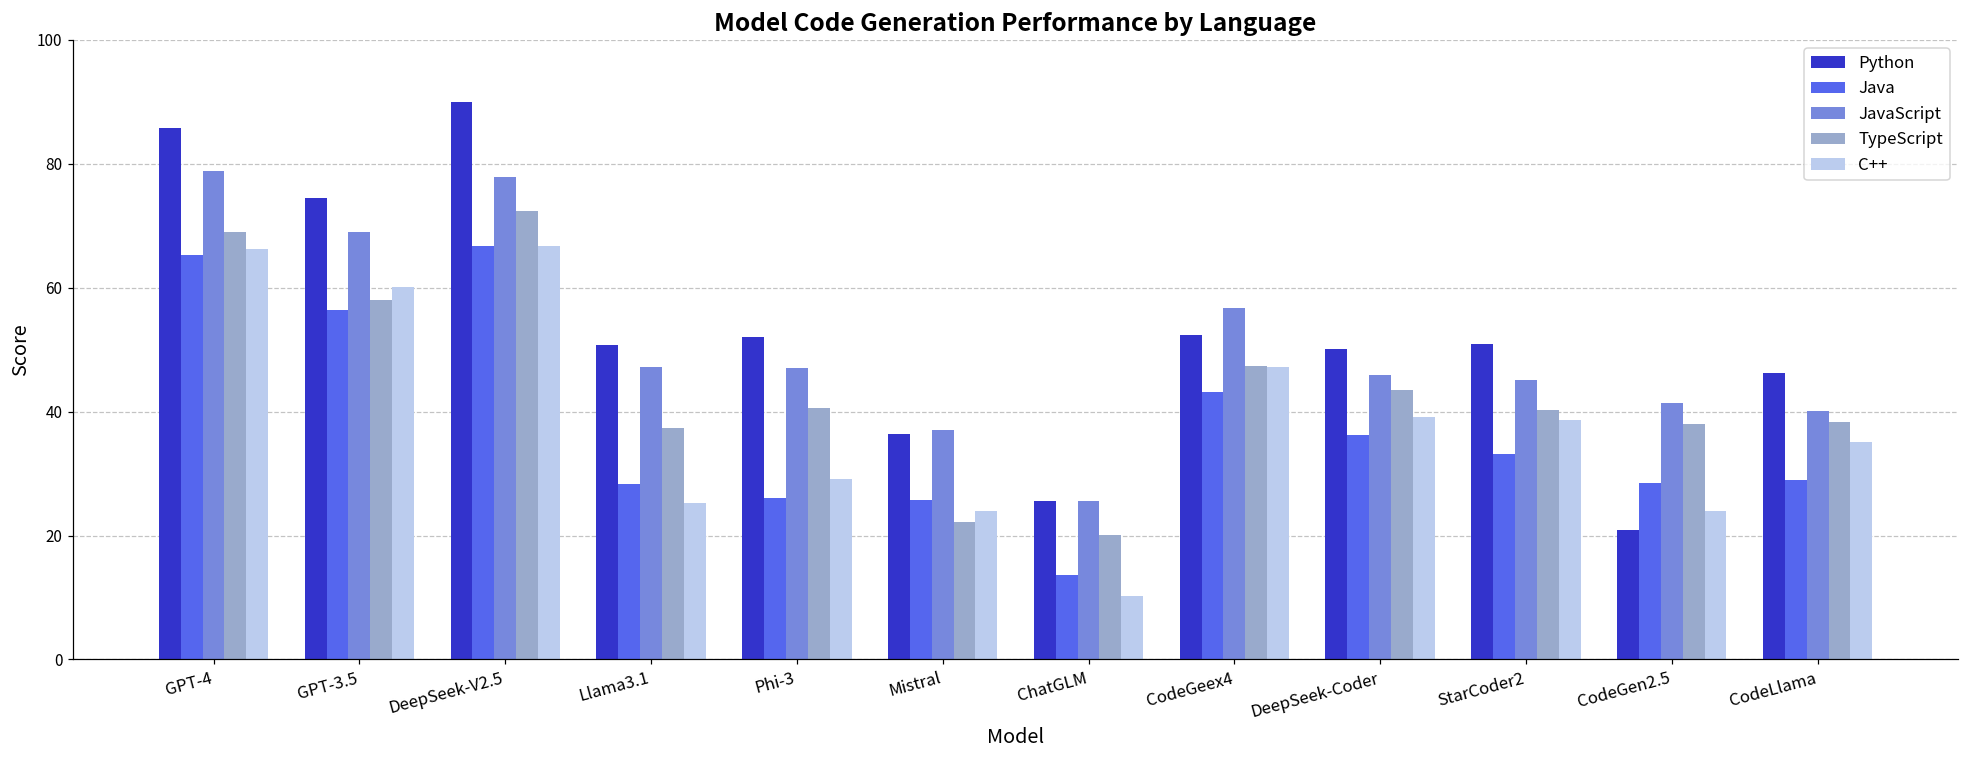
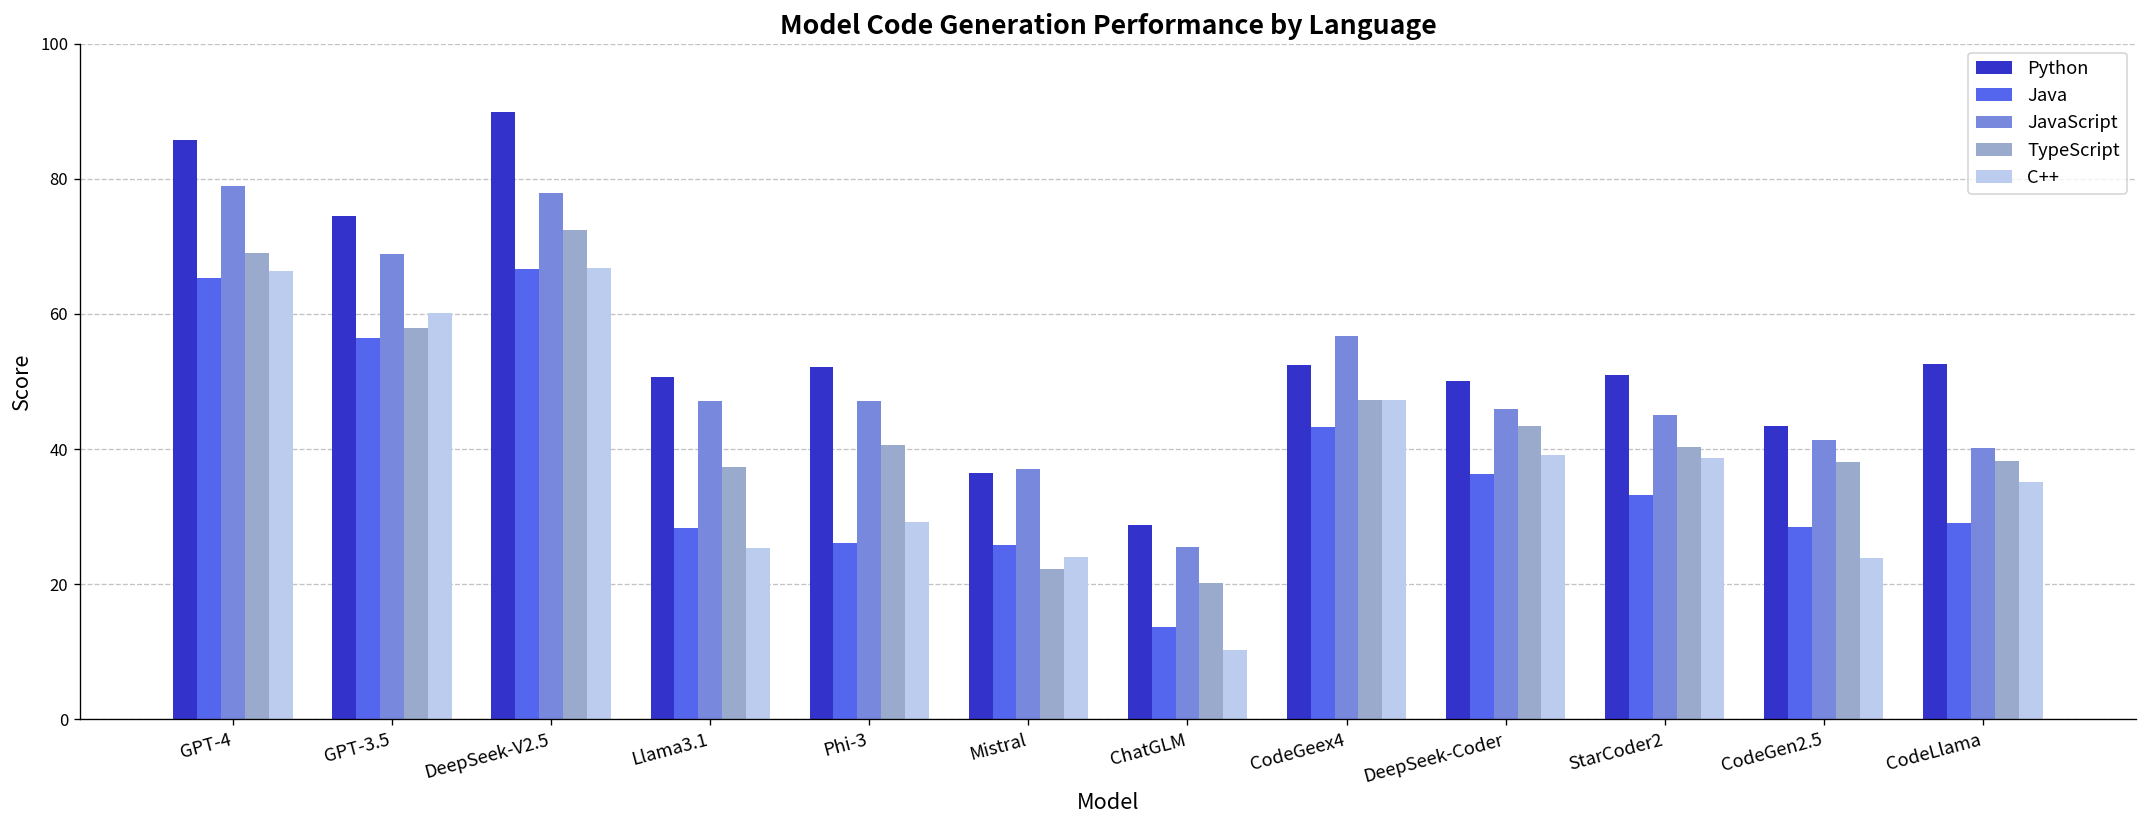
  {
    "Python": {
      "GPT-4": 86,
      "GPT-3.5": 74,
      "DeepSeek-V2.5": 90,
      "Llama3.1": 51,
      "Phi-3": 52,
      "Mistral": 36,
-     "ChatGLM": 26,
+     "ChatGLM": 29,
      "CodeGeex4": 52,
      "DeepSeek-Coder": 50,
      "StarCoder2": 51,
-     "CodeGen2.5": 21,
-     "CodeLlama": 46
+     "CodeGen2.5": 43,
+     "CodeLlama": 53
    }
  }
